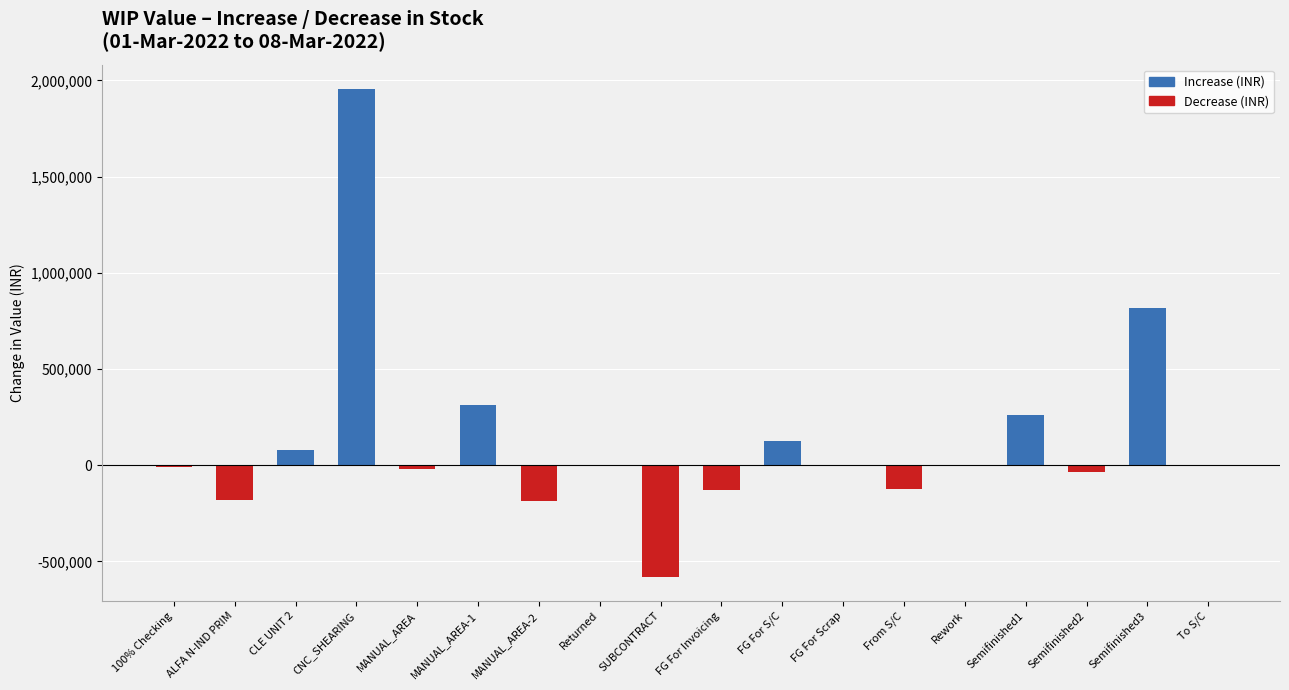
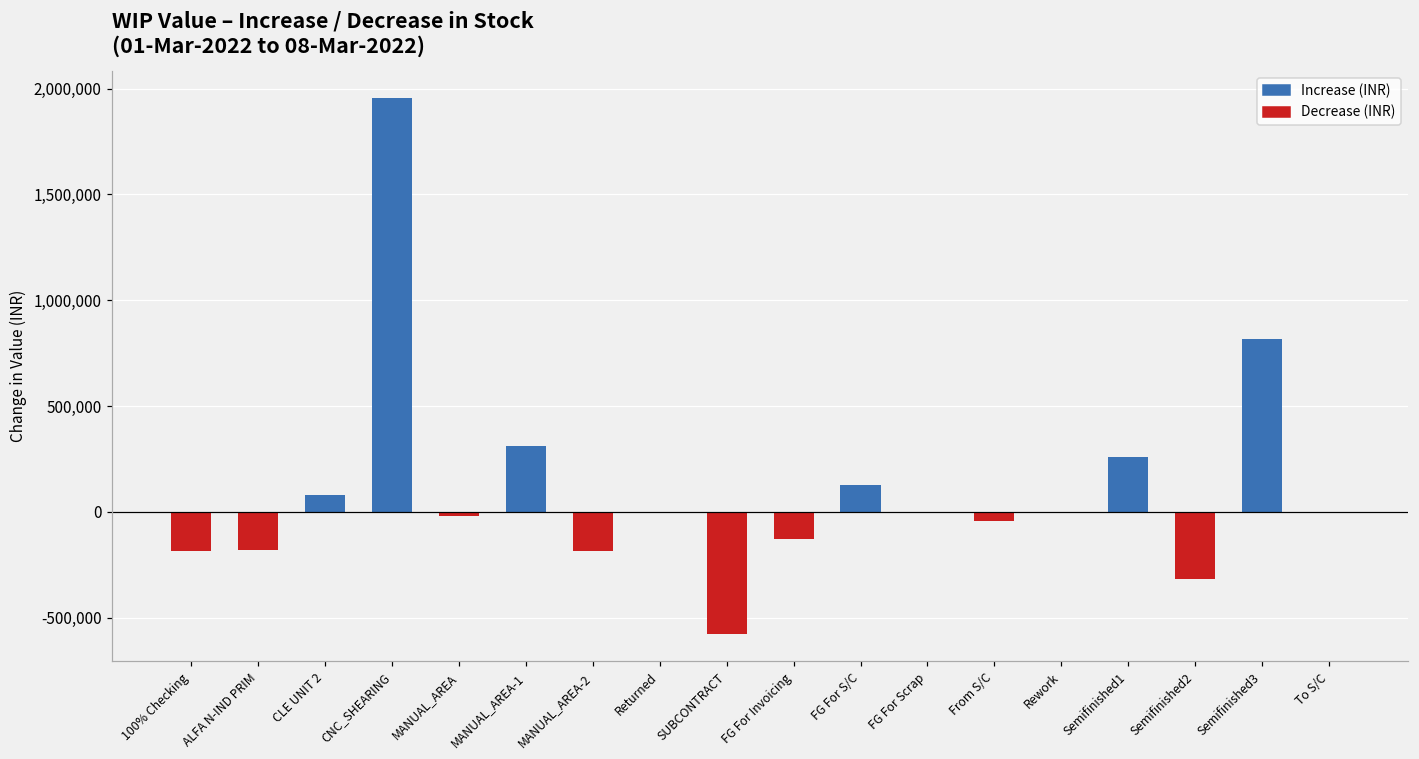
  {
-   "100% Checking": "-10,000",
+   "100% Checking": "-190,000",
    "ALFA N-IND PRIM": "-180,000",
    "CLE UNIT 2": "80,000",
    "CNC_SHEARING": "1,960,000",
    "MANUAL_AREA": "-20,000",
    "MANUAL_AREA-1": "310,000",
    "MANUAL_AREA-2": "-190,000",
    "Returned": "0",
    "SUBCONTRACT": "-580,000",
    "FG For Invoicing": "-130,000",
    "FG For S/C": "120,000",
-   "From S/C": "-120,000",
+   "From S/C": "-40,000",
    "Rework": "0",
    "Semifinished1": "260,000",
-   "Semifinished2": "-40,000",
+   "Semifinished2": "-320,000",
    "Semifinished3": "820,000"
  }
